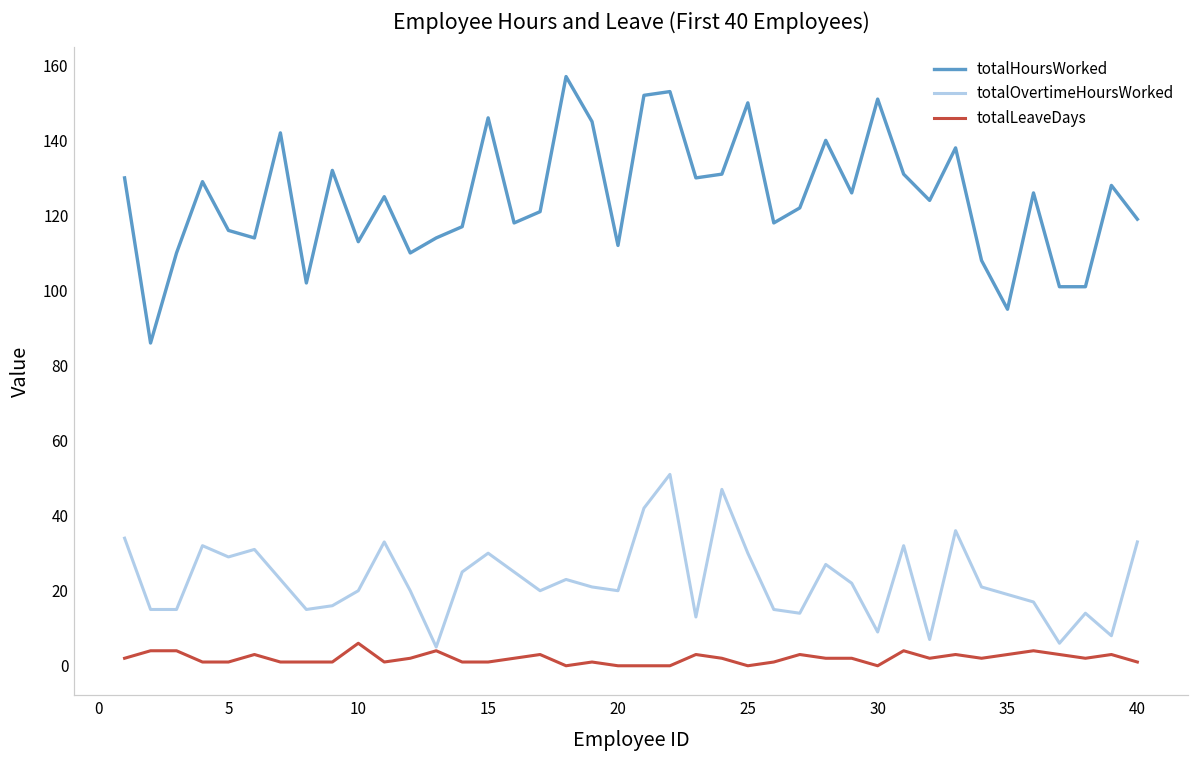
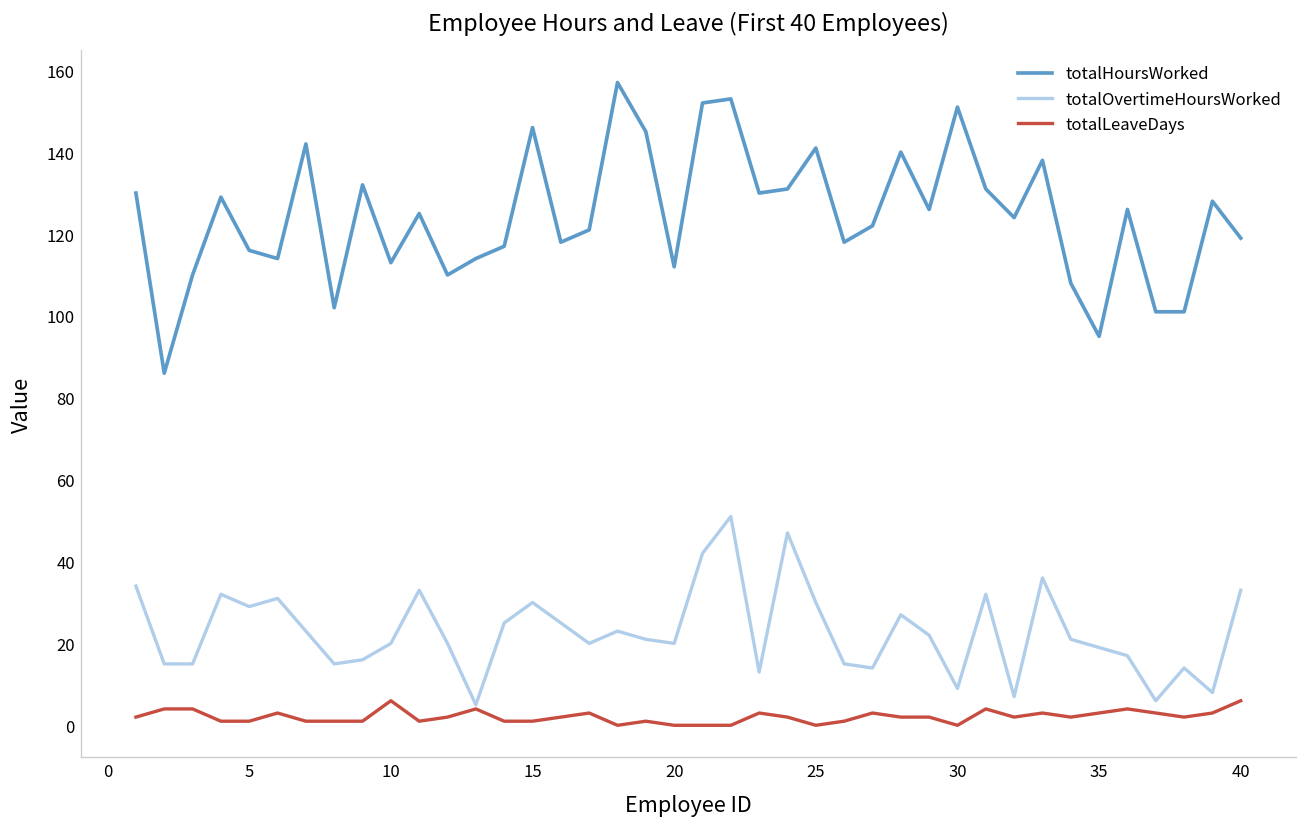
  {
    "totalHoursWorked": {
      "5": 116,
      "10": 113,
      "15": 146,
      "20": 112,
-     "25": 150,
+     "25": 141,
      "30": 151,
      "35": 95,
      "40": 119
    },
    "totalOvertimeHoursWorked": {
      "5": 29,
      "10": 20,
      "15": 30,
      "20": 20,
      "25": 30,
      "30": 9,
      "35": 19,
      "40": 33
    },
    "totalLeaveDays": {
      "5": 1,
      "10": 6,
      "15": 1,
      "20": 0,
      "25": 0,
      "30": 0,
      "35": 3,
-     "40": 1
+     "40": 6
    }
  }
